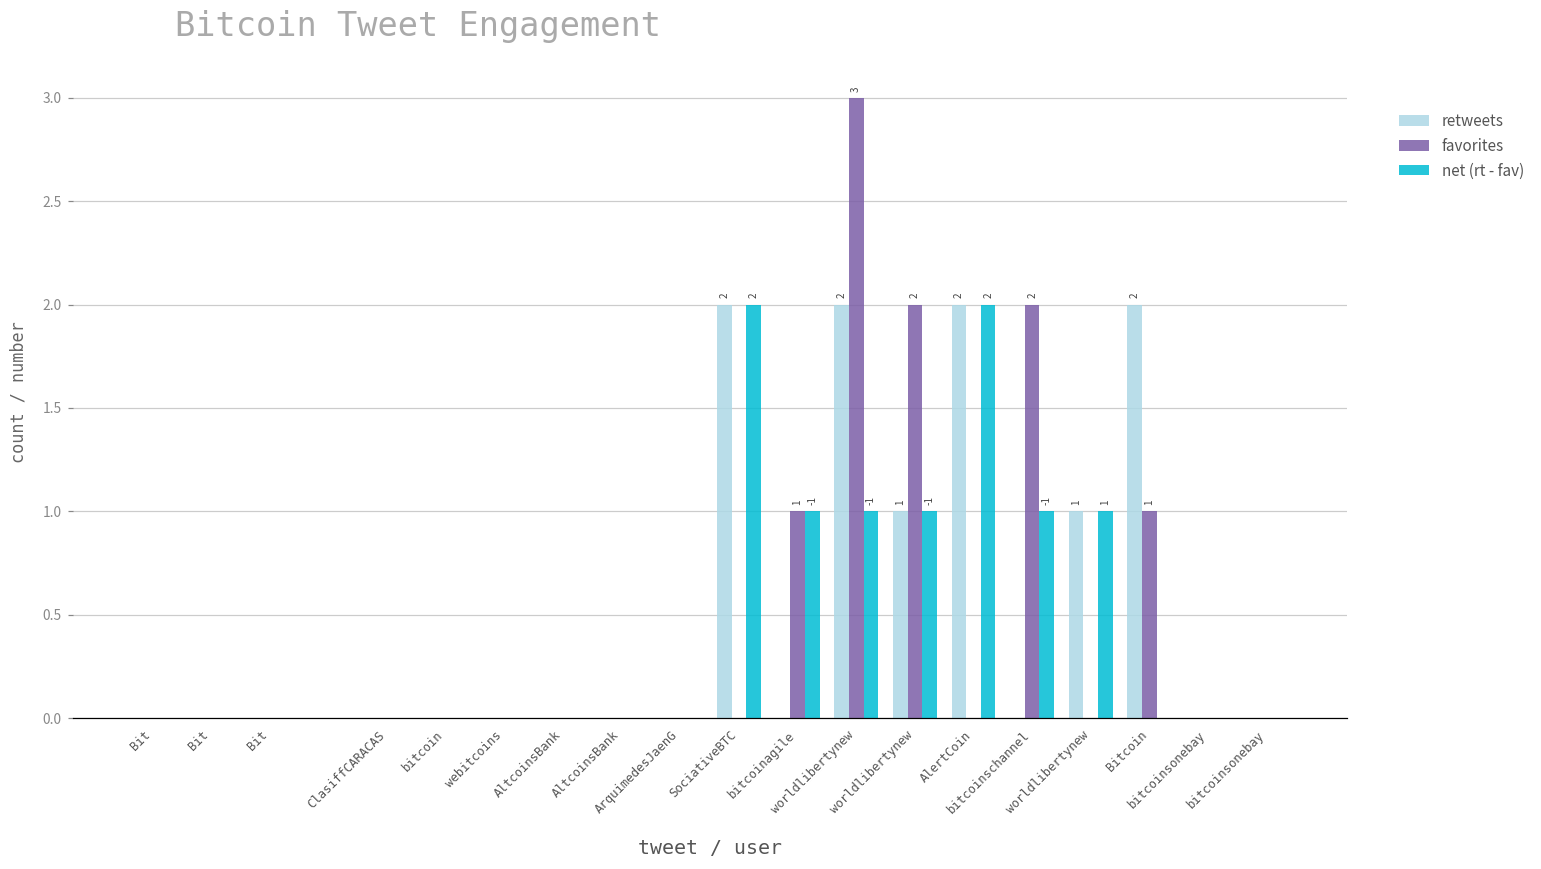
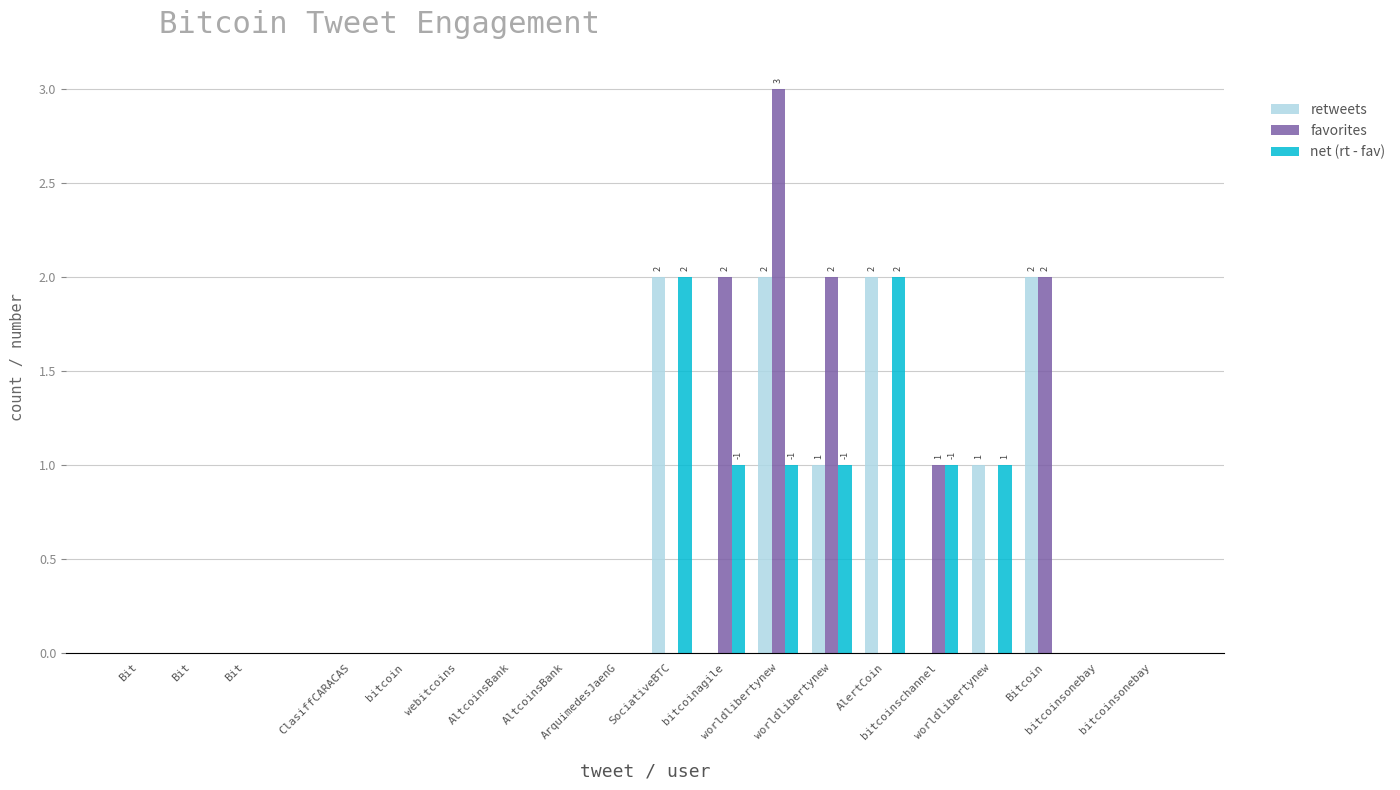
  {
    "favorites": {
-     "bitcoinagile": 1,
-     "bitcoinschannel": 2,
-     "Bitcoin": 1
+     "bitcoinagile": 2,
+     "bitcoinschannel": 1,
+     "Bitcoin": 2
    }
  }
